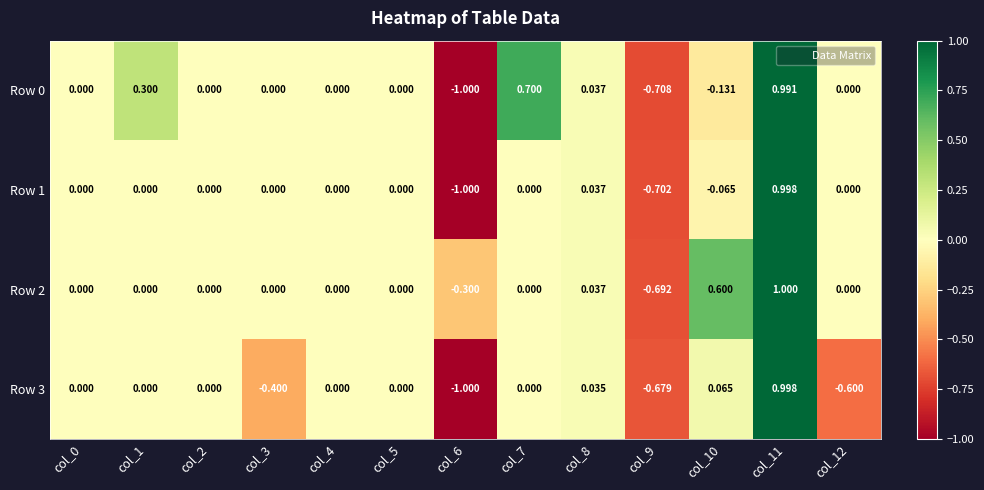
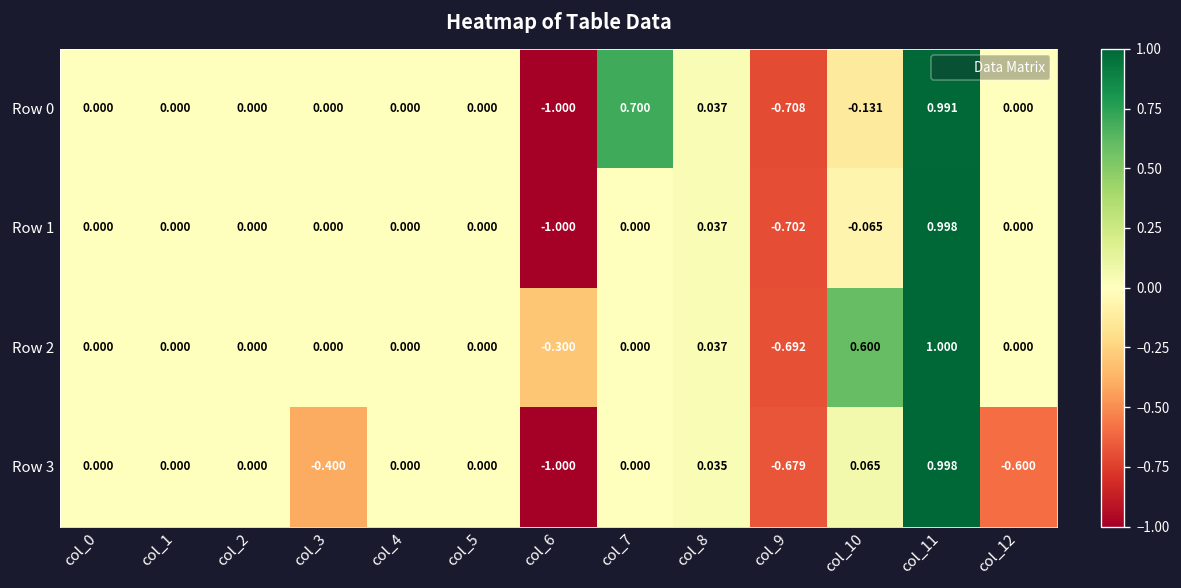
  {
    "Row 0": {
      "col_0": 0.000,
-     "col_1": 0.300,
+     "col_1": 0.000,
      "col_2": 0.000,
      "col_3": 0.000,
      "col_4": 0.000,
      "col_5": 0.000,
      "col_6": -1.000,
      "col_7": 0.700,
      "col_8": 0.037,
      "col_9": -0.708,
      "col_10": -0.131,
      "col_11": 0.991,
      "col_12": 0.000
    },
    "Row 1": {
      "col_0": 0.000,
      "col_1": 0.000,
      "col_2": 0.000,
      "col_3": 0.000,
      "col_4": 0.000,
      "col_5": 0.000,
      "col_6": -1.000,
      "col_7": 0.000,
      "col_8": 0.037,
      "col_9": -0.702,
      "col_10": -0.065,
      "col_11": 0.998,
      "col_12": 0.000
    },
    "Row 2": {
      "col_0": 0.000,
      "col_1": 0.000,
      "col_2": 0.000,
      "col_3": 0.000,
      "col_4": 0.000,
      "col_5": 0.000,
      "col_6": -0.300,
      "col_7": 0.000,
      "col_8": 0.037,
      "col_9": -0.692,
      "col_10": 0.600,
      "col_11": 1.000,
      "col_12": 0.000
    },
    "Row 3": {
      "col_0": 0.000,
      "col_1": 0.000,
      "col_2": 0.000,
      "col_3": -0.400,
      "col_4": 0.000,
      "col_5": 0.000,
      "col_6": -1.000,
      "col_7": 0.000,
      "col_8": 0.035,
      "col_9": -0.679,
      "col_10": 0.065,
      "col_11": 0.998,
      "col_12": -0.600
    }
  }
